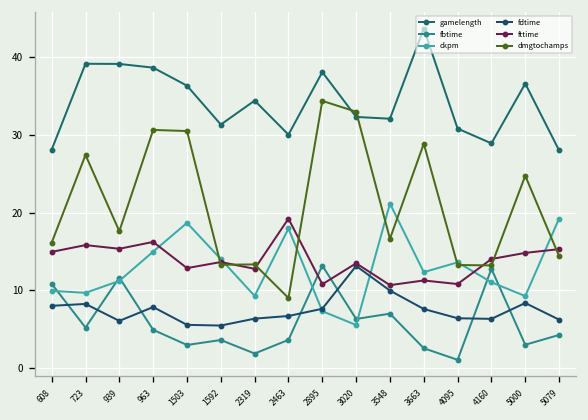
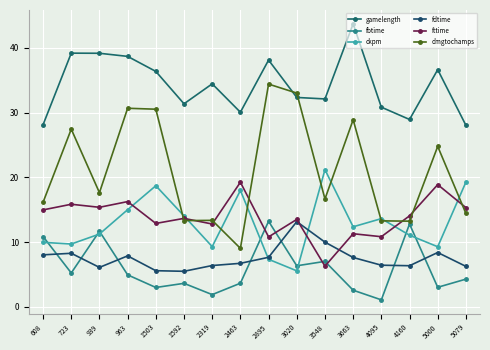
  {
    "fttime": {
      "608": 15,
      "723": 16,
      "939": 15,
      "963": 16,
      "1503": 13,
      "2319": 13,
      "2463": 19,
      "2895": 11,
-     "3548": 11,
+     "3548": 6,
      "3663": 11,
      "4095": 11,
      "4160": 14,
-     "5000": 15,
+     "5000": 19,
      "5079": 15
    },
    "dmgtochamps": {
      "608": 16,
      "723": 27,
      "939": 18,
      "963": 31,
      "1503": 31,
      "2319": 13,
      "2463": 9,
      "2895": 34,
      "3020": 33,
      "3548": 17,
      "3663": 29,
      "4160": 13,
      "5000": 25,
      "5079": 14
    }
  }
